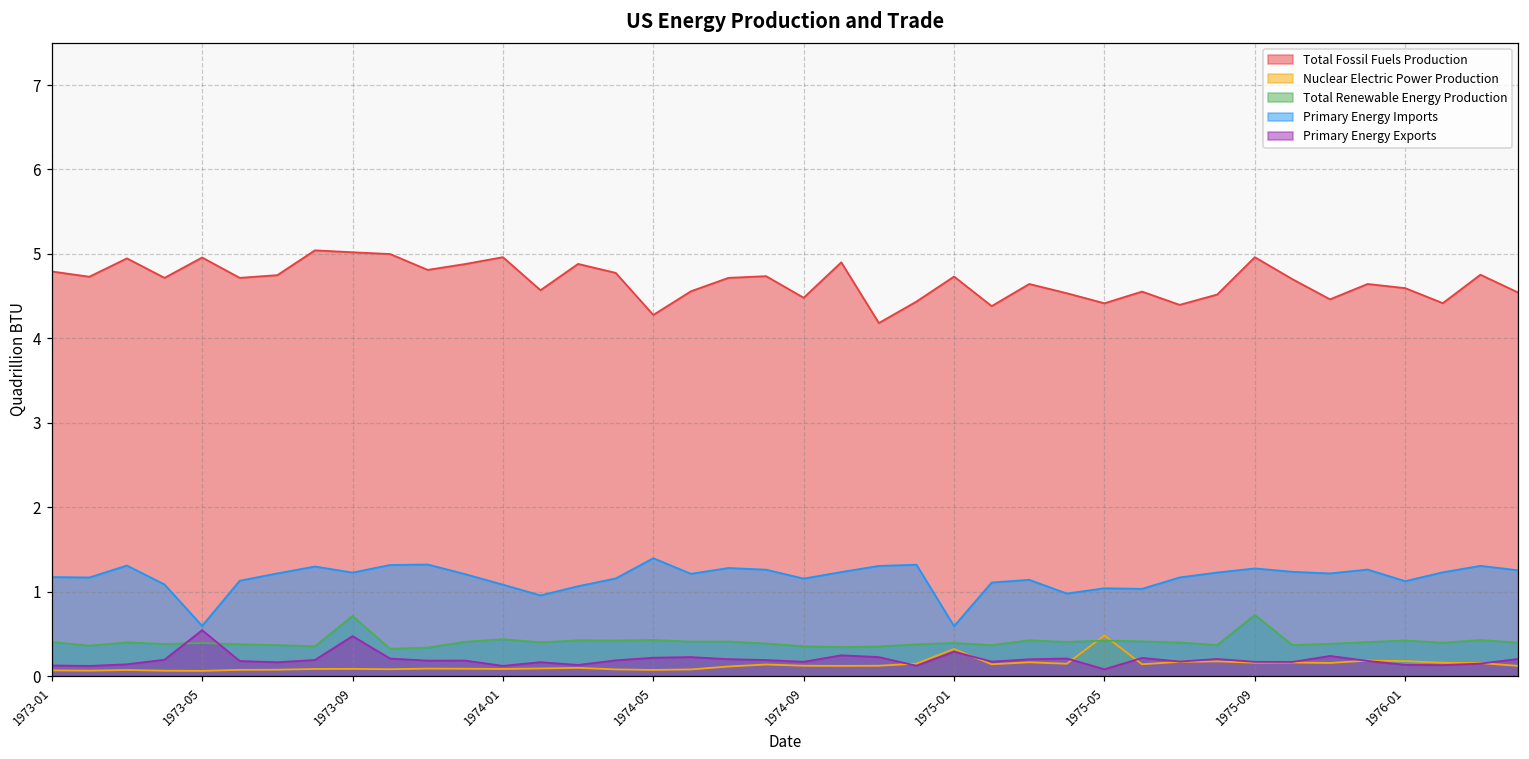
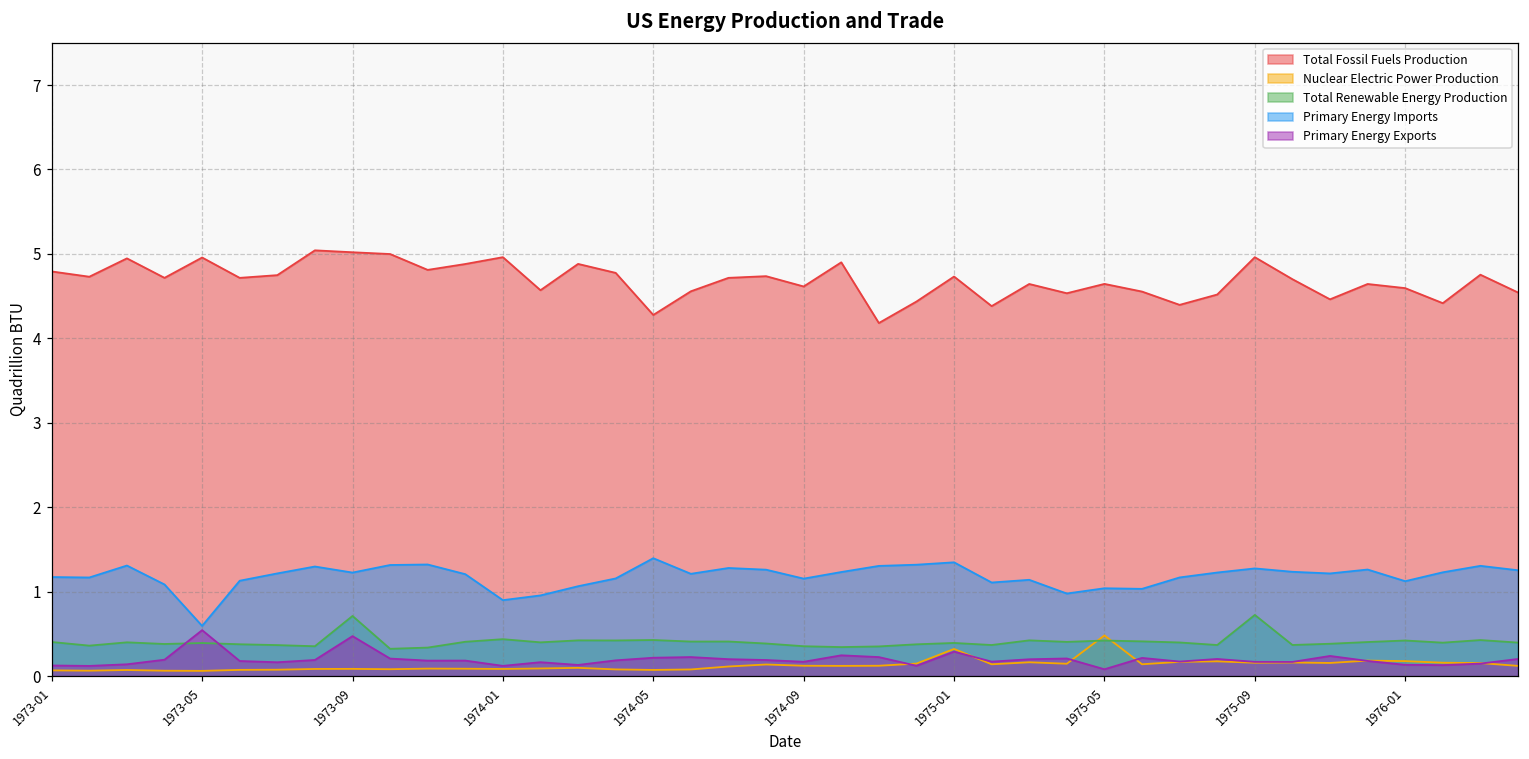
  {
    "Total Fossil Fuels Production": {
      "1973-01": 4.8,
      "1973-05": 5.0,
      "1973-09": 5.0,
      "1974-01": 5.0,
      "1974-05": 4.3,
-     "1974-09": 4.5,
+     "1974-09": 4.6,
      "1975-01": 4.7,
-     "1975-05": 4.4,
+     "1975-05": 4.6,
      "1975-09": 5.0,
      "1976-01": 4.6
    },
    "Nuclear Electric Power Production": {
      "1973-01": 0.1,
      "1973-05": 0.1,
      "1973-09": 0.1,
      "1974-01": 0.1,
      "1974-05": 0.1,
      "1974-09": 0.1,
      "1975-05": 0.5,
      "1976-01": 0.2
    },
    "Total Renewable Energy Production": {
      "1973-01": 0.4,
      "1973-05": 0.4,
      "1973-09": 0.7,
      "1974-01": 0.4,
      "1974-05": 0.4,
      "1974-09": 0.4,
      "1975-01": 0.4,
      "1975-05": 0.4,
      "1975-09": 0.7,
      "1976-01": 0.4
    },
    "Primary Energy Imports": {
      "1973-01": 1.2,
      "1973-05": 0.6,
      "1973-09": 1.2,
-     "1974-01": 1.1,
+     "1974-01": 0.9,
      "1974-05": 1.4,
      "1974-09": 1.2,
-     "1975-01": 0.6,
+     "1975-01": 1.3,
      "1975-05": 1.0,
      "1975-09": 1.3,
      "1976-01": 1.1
    },
    "Primary Energy Exports": {
      "1973-01": 0.1,
      "1973-05": 0.5,
      "1973-09": 0.5,
      "1974-01": 0.1,
      "1974-05": 0.2,
      "1974-09": 0.2,
      "1975-05": 0.1,
      "1976-01": 0.1
    }
  }
